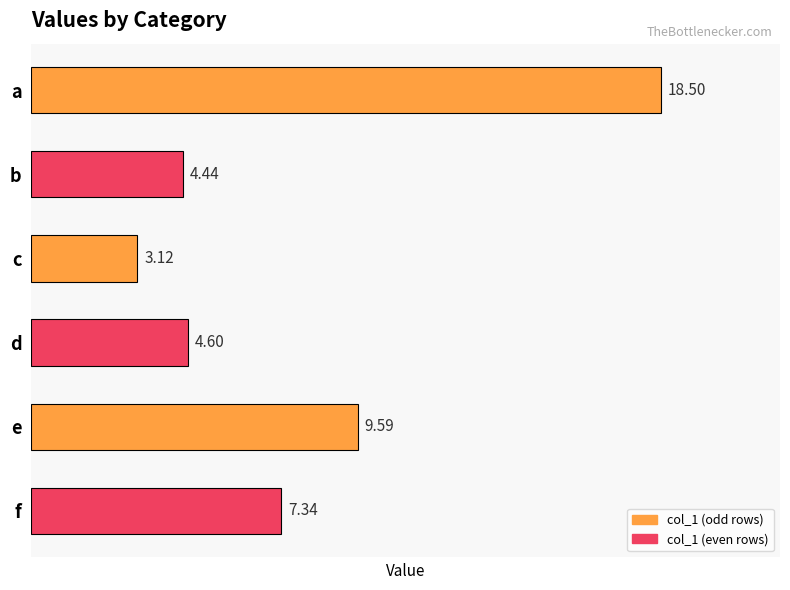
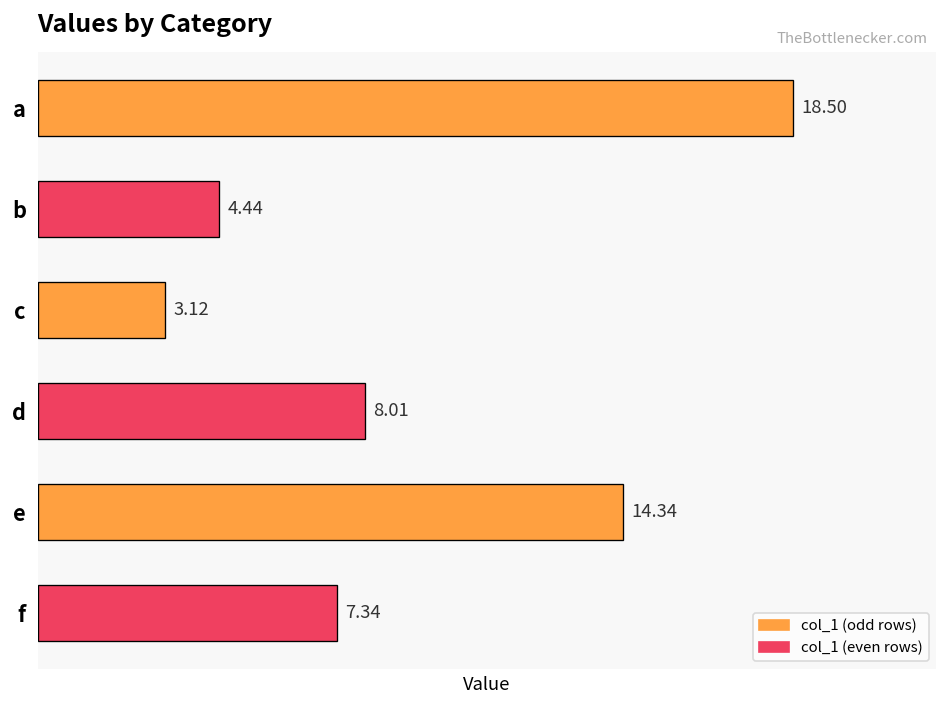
  {
    "a": 18.50,
    "b": 4.44,
    "c": 3.12,
-   "d": 4.60,
-   "e": 9.59,
+   "d": 8.01,
+   "e": 14.34,
    "f": 7.34
  }
